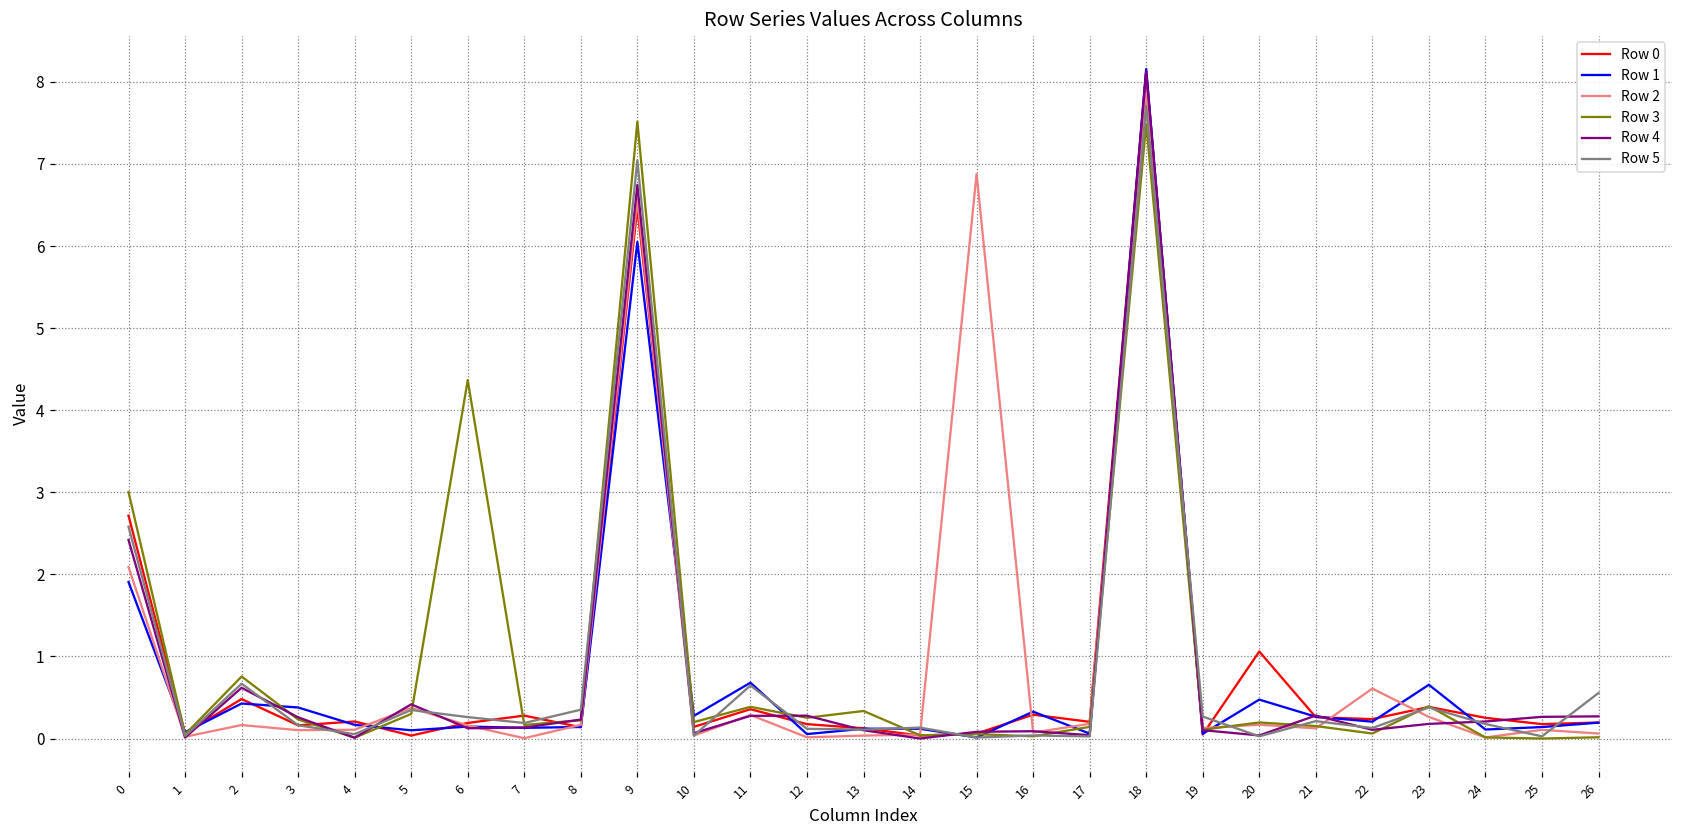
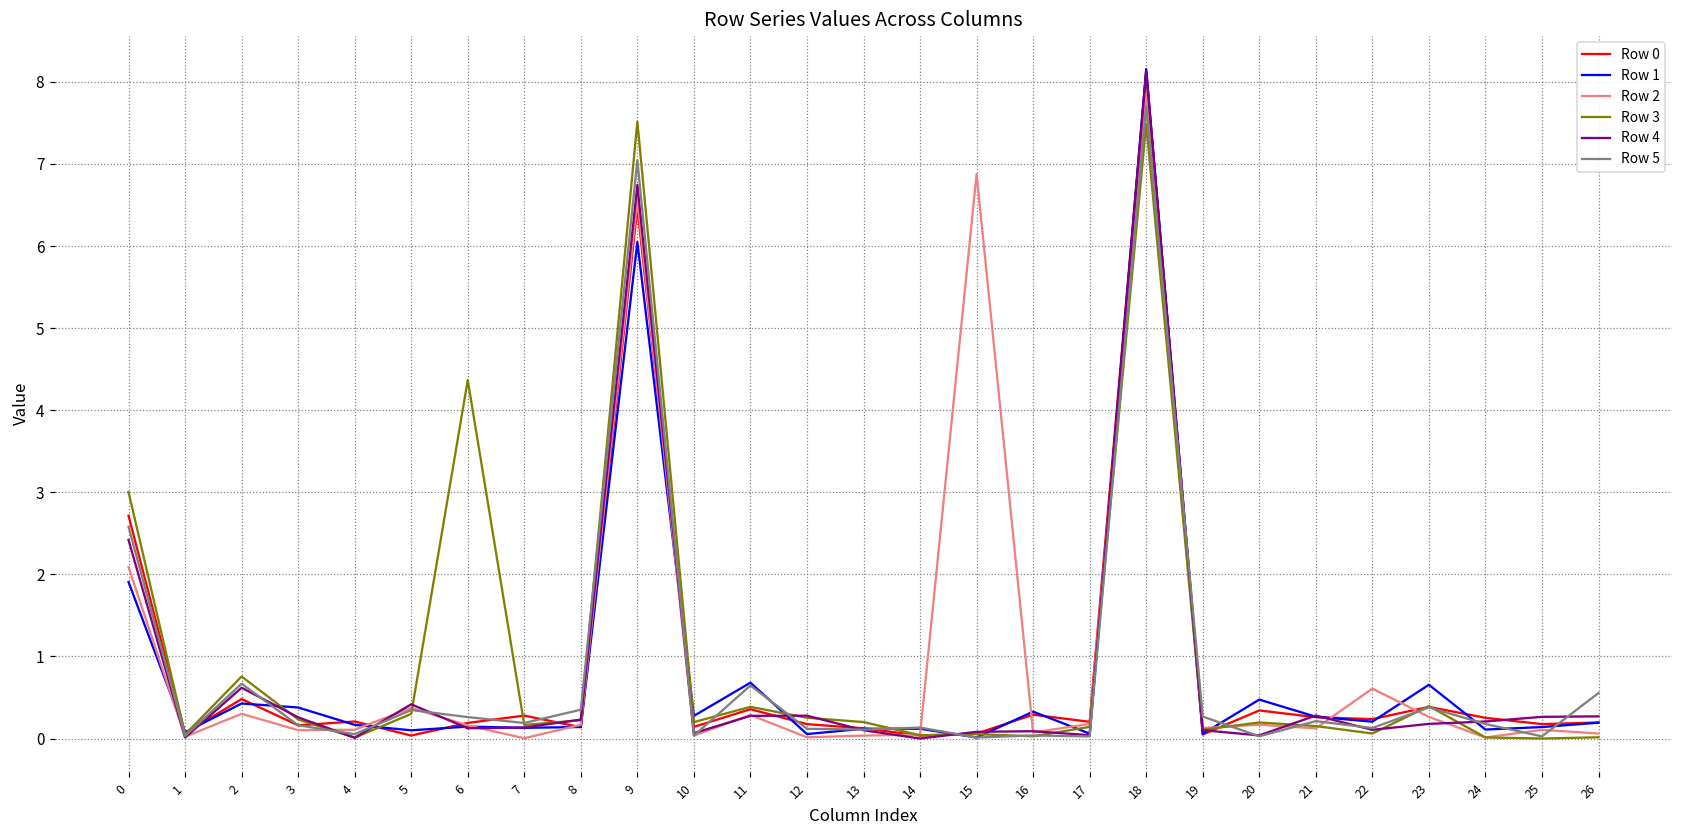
  {
    "Row 0": {
      "0": 2.7,
      "2": 0.5,
      "4": 0.2,
      "5": 0.0,
      "7": 0.3,
      "9": 6.5,
      "10": 0.1,
      "12": 0.2,
      "16": 0.3,
-     "20": 1.1,
+     "20": 0.3,
      "24": 0.3,
      "25": 0.2
    },
    "Row 1": {
      "0": 1.9,
      "2": 0.4,
      "3": 0.4,
      "4": 0.2,
      "5": 0.1,
      "9": 6.0,
      "10": 0.3,
      "11": 0.7,
      "12": 0.1,
      "16": 0.3,
      "20": 0.5,
      "23": 0.7,
      "24": 0.1
    },
    "Row 2": {
      "0": 2.1,
-     "2": 0.2,
+     "2": 0.3,
      "3": 0.1,
      "4": 0.1,
      "7": 0.0,
      "9": 6.6,
      "12": 0.0,
      "13": 0.0,
      "15": 6.9,
      "18": 7.9,
      "22": 0.6,
      "23": 0.3,
      "26": 0.1
    },
    "Row 3": {
      "0": 3.0,
      "2": 0.8,
      "5": 0.3,
      "6": 4.4,
      "9": 7.5,
      "10": 0.2,
-     "13": 0.3,
+     "13": 0.2,
      "17": 0.1,
      "18": 7.5,
      "22": 0.1,
      "26": 0.0
    },
    "Row 4": {
      "0": 2.4,
      "2": 0.6,
      "5": 0.4,
      "9": 6.7,
      "14": 0.0,
      "23": 0.2,
      "25": 0.3,
      "26": 0.3
    },
    "Row 5": {
      "0": 2.6,
      "2": 0.7,
      "4": 0.1,
      "6": 0.3,
      "8": 0.4,
      "9": 7.0,
      "11": 0.6,
      "12": 0.1,
      "18": 7.7,
      "19": 0.3,
      "21": 0.2,
      "26": 0.6
    }
  }
